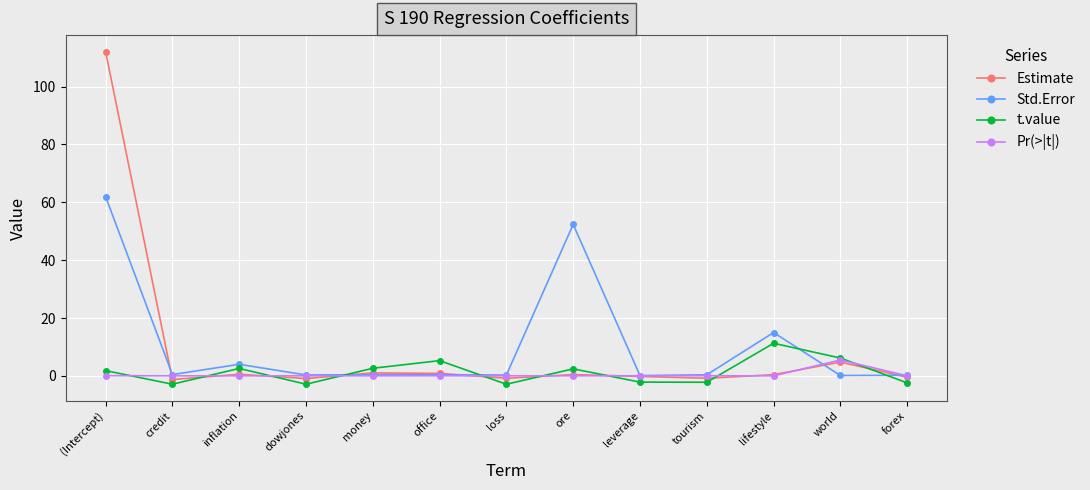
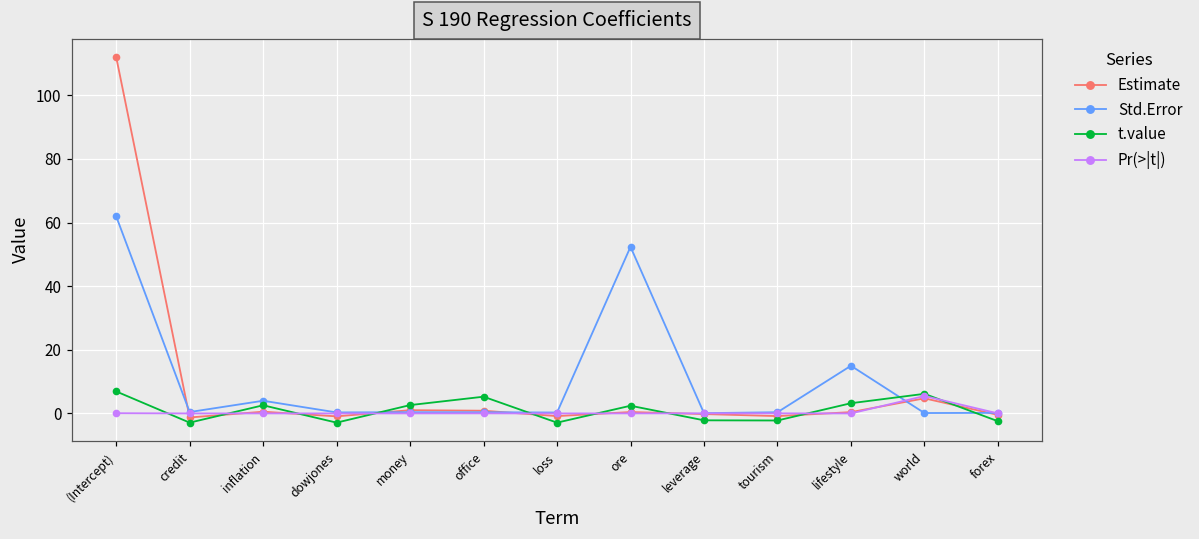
  {
    "Estimate": {
      "(Intercept)": 112,
      "credit": -1,
      "dowjones": -1
    },
    "Std.Error": {
      "(Intercept)": 62,
      "inflation": 4,
      "ore": 52,
      "lifestyle": 15,
      "world": 0
    },
    "t.value": {
-     "(Intercept)": 2,
+     "(Intercept)": 7,
      "credit": -3,
      "inflation": 3,
      "dowjones": -3,
      "money": 3,
      "office": 5,
      "loss": -3,
      "ore": 2,
      "leverage": -2,
      "tourism": -2,
-     "lifestyle": 11,
+     "lifestyle": 3,
      "forex": -2
    },
    "Pr(>|t|)": {
      "(Intercept)": 0
    }
  }
